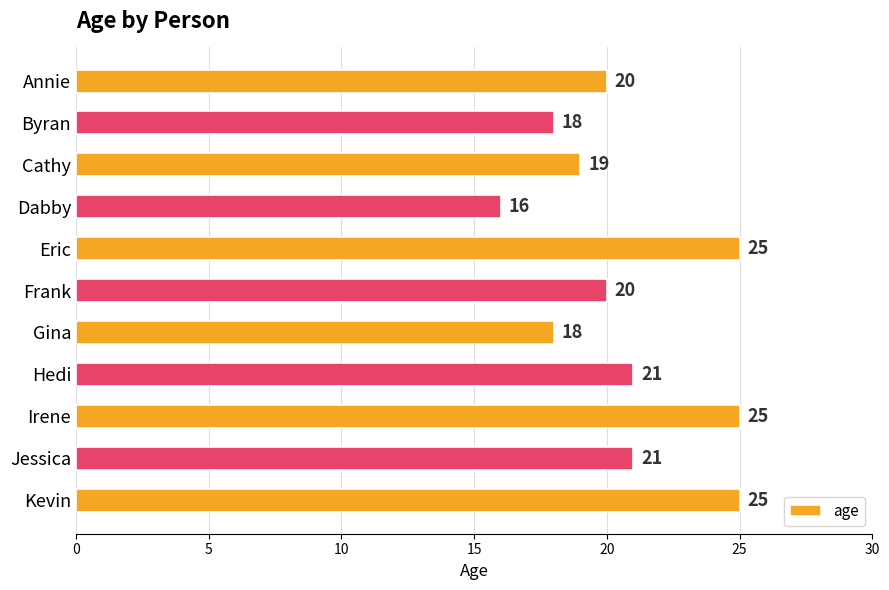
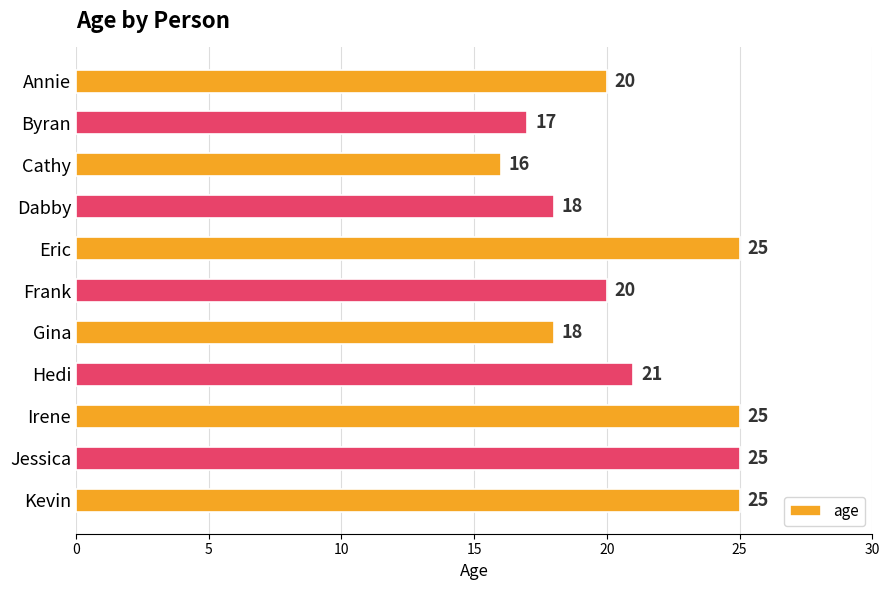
  {
    "Annie": 20,
-   "Byran": 18,
-   "Cathy": 19,
-   "Dabby": 16,
+   "Byran": 17,
+   "Cathy": 16,
+   "Dabby": 18,
    "Eric": 25,
    "Frank": 20,
    "Gina": 18,
    "Hedi": 21,
    "Irene": 25,
-   "Jessica": 21,
+   "Jessica": 25,
    "Kevin": 25
  }
